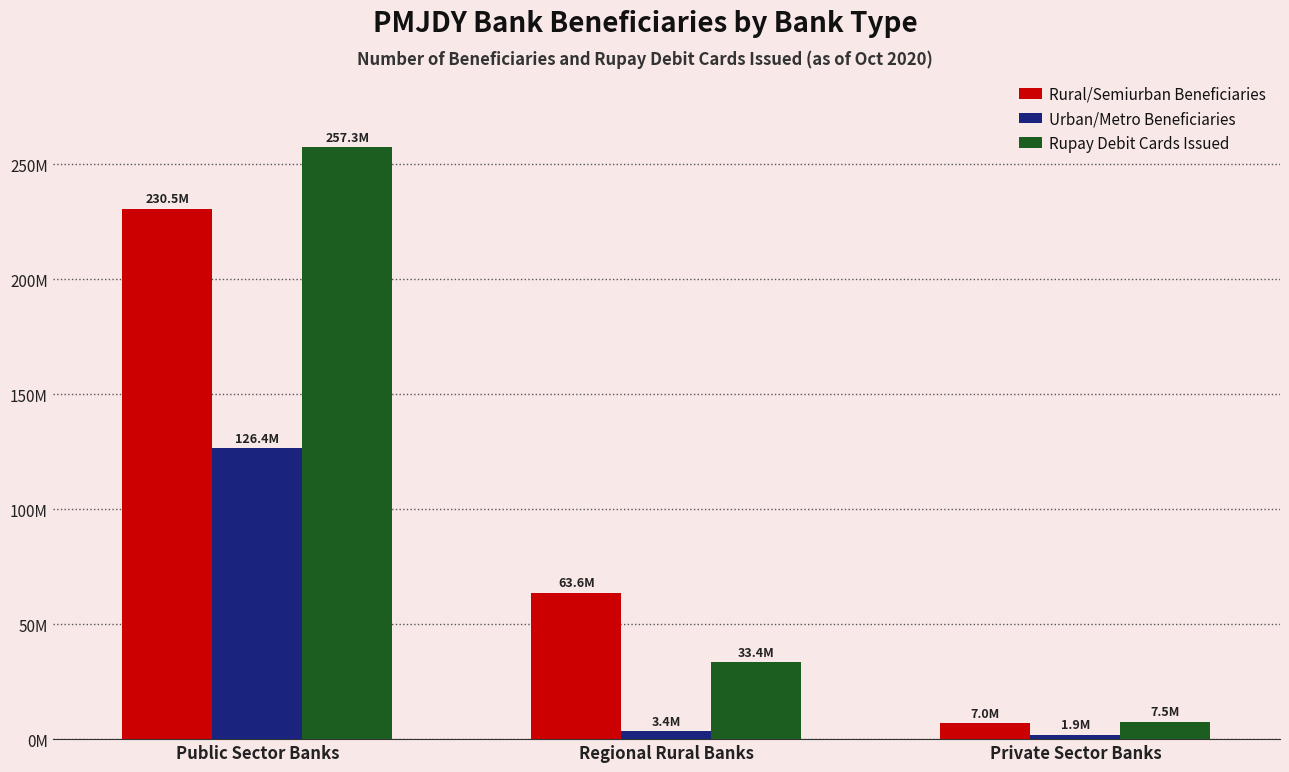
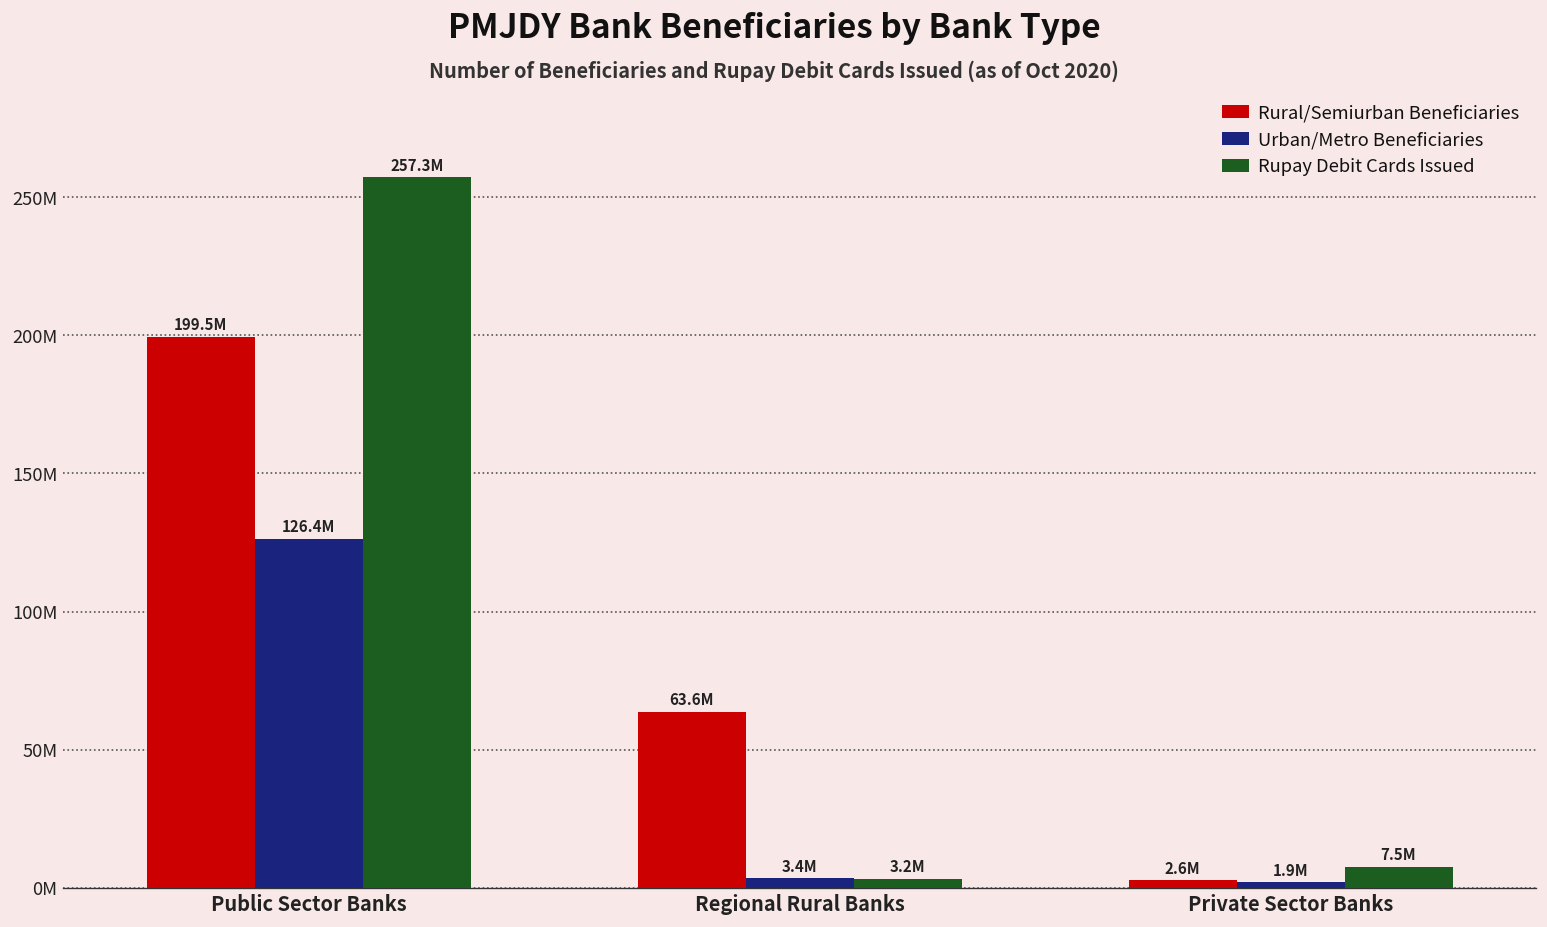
  {
    "Rural/Semiurban Beneficiaries": {
-     "Public Sector Banks": "230.5M",
+     "Public Sector Banks": "199.5M",
      "Regional Rural Banks": "63.6M",
-     "Private Sector Banks": "7.0M"
+     "Private Sector Banks": "2.6M"
    },
    "Urban/Metro Beneficiaries": {
      "Public Sector Banks": "126.4M",
      "Regional Rural Banks": "3.4M",
      "Private Sector Banks": "1.9M"
    },
    "Rupay Debit Cards Issued": {
      "Public Sector Banks": "257.3M",
-     "Regional Rural Banks": "33.4M",
+     "Regional Rural Banks": "3.2M",
      "Private Sector Banks": "7.5M"
    }
  }
